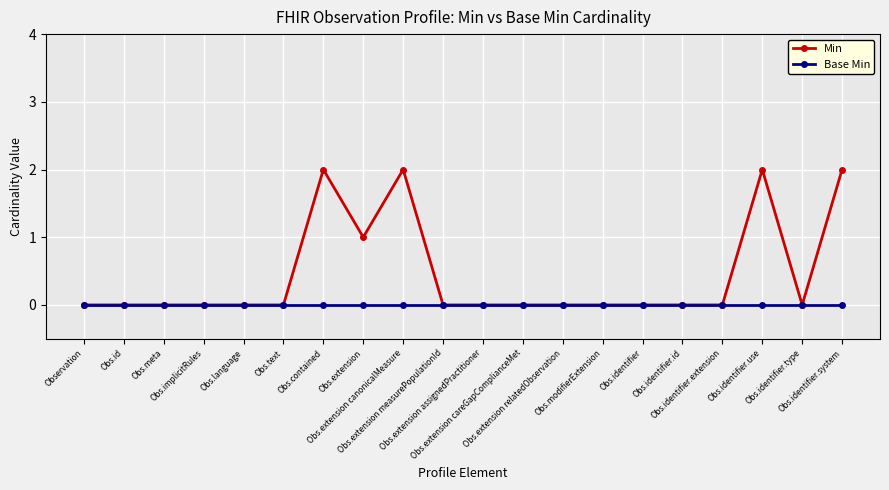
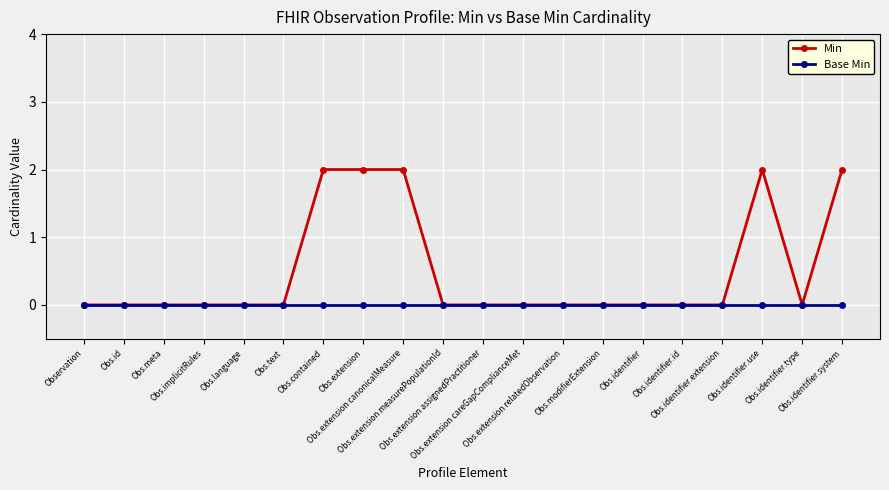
  {
    "Min": {
      "Obs.contained": 2,
-     "Obs.extension": 1,
+     "Obs.extension": 2,
      "Obs.extension canonicalMeasure": 2,
      "Obs.identifier.use": 2,
      "Obs.identifier.system": 2
    },
    "Base Min": {
      "Obs.contained": 0,
      "Obs.extension": 0,
      "Obs.extension canonicalMeasure": 0,
      "Obs.identifier.use": 0,
      "Obs.identifier.system": 0
    }
  }
